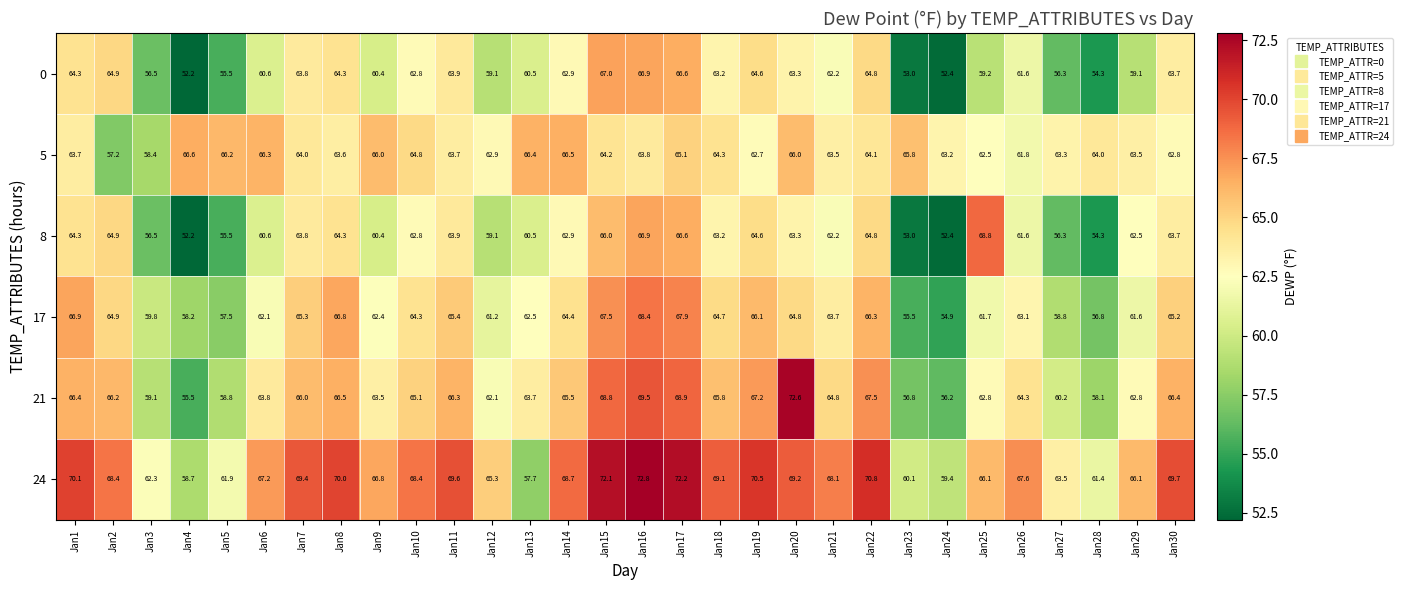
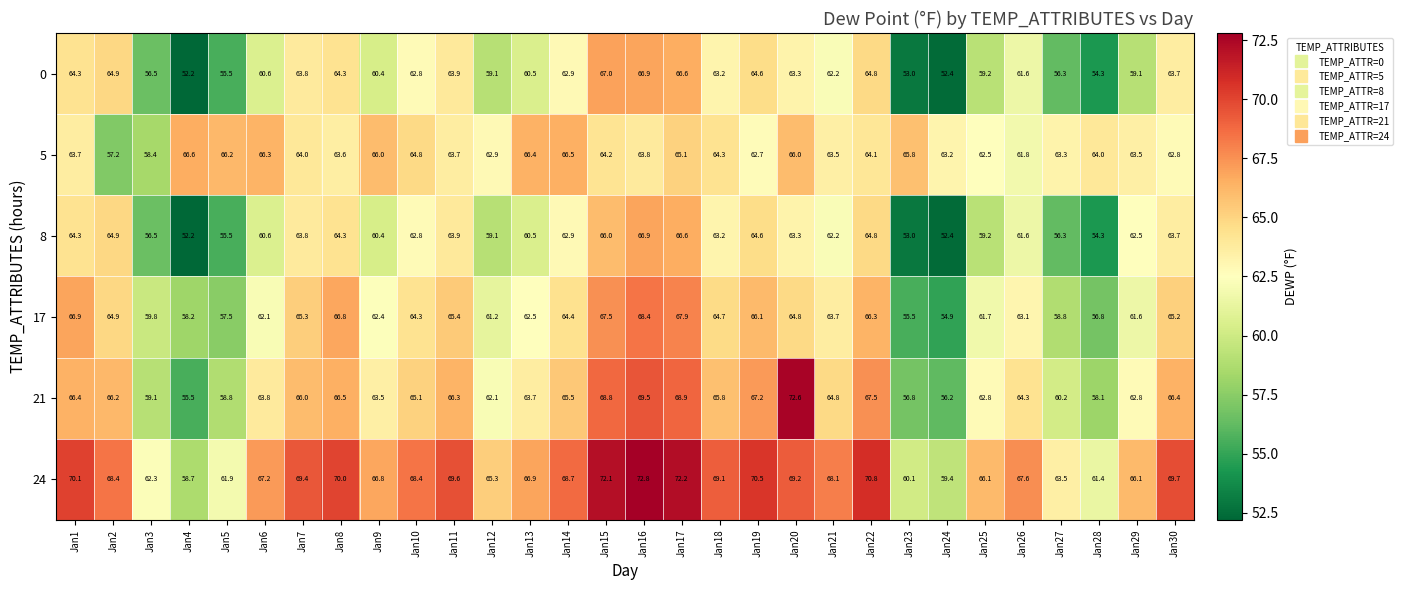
  {
    "0": {
      "Jan1": 64.3,
      "Jan2": 64.9,
      "Jan3": 56.5,
      "Jan4": 52.2,
      "Jan5": 55.5,
      "Jan6": 60.6,
      "Jan7": 63.8,
      "Jan8": 64.3,
      "Jan9": 60.4,
      "Jan10": 62.8,
      "Jan11": 63.9,
      "Jan12": 59.1,
      "Jan13": 60.5,
      "Jan14": 62.9,
      "Jan15": 67.0,
      "Jan16": 66.9,
      "Jan17": 66.6,
      "Jan18": 63.2,
      "Jan19": 64.6,
      "Jan20": 63.3,
      "Jan21": 62.2,
      "Jan22": 64.8,
      "Jan23": 53.0,
      "Jan24": 52.4,
      "Jan25": 59.2,
      "Jan26": 61.6,
      "Jan27": 56.3,
      "Jan28": 54.3,
      "Jan29": 59.1,
      "Jan30": 63.7
    },
    "5": {
      "Jan1": 63.7,
      "Jan2": 57.2,
      "Jan3": 58.4,
      "Jan4": 66.6,
      "Jan5": 66.2,
      "Jan6": 66.3,
      "Jan7": 64.0,
      "Jan8": 63.6,
      "Jan9": 66.0,
      "Jan10": 64.8,
      "Jan11": 63.7,
      "Jan12": 62.9,
      "Jan13": 66.4,
      "Jan14": 66.5,
      "Jan15": 64.2,
      "Jan16": 63.8,
      "Jan17": 65.1,
      "Jan18": 64.3,
      "Jan19": 62.7,
      "Jan20": 66.0,
      "Jan21": 63.5,
      "Jan22": 64.1,
      "Jan23": 65.8,
      "Jan24": 63.2,
      "Jan25": 62.5,
      "Jan26": 61.8,
      "Jan27": 63.3,
      "Jan28": 64.0,
      "Jan29": 63.5,
      "Jan30": 62.8
    },
    "8": {
      "Jan1": 64.3,
      "Jan2": 64.9,
      "Jan3": 56.5,
      "Jan4": 52.2,
      "Jan5": 55.5,
      "Jan6": 60.6,
      "Jan7": 63.8,
      "Jan8": 64.3,
      "Jan9": 60.4,
      "Jan10": 62.8,
      "Jan11": 63.9,
      "Jan12": 59.1,
      "Jan13": 60.5,
      "Jan14": 62.9,
      "Jan15": 66.0,
      "Jan16": 66.9,
      "Jan17": 66.6,
      "Jan18": 63.2,
      "Jan19": 64.6,
      "Jan20": 63.3,
      "Jan21": 62.2,
      "Jan22": 64.8,
      "Jan23": 53.0,
      "Jan24": 52.4,
-     "Jan25": 68.8,
+     "Jan25": 59.2,
      "Jan26": 61.6,
      "Jan27": 56.3,
      "Jan28": 54.3,
      "Jan29": 62.5,
      "Jan30": 63.7
    },
    "17": {
      "Jan1": 66.9,
      "Jan2": 64.9,
      "Jan3": 59.8,
      "Jan4": 58.2,
      "Jan5": 57.5,
      "Jan6": 62.1,
      "Jan7": 65.3,
      "Jan8": 66.8,
      "Jan9": 62.4,
      "Jan10": 64.3,
      "Jan11": 65.4,
      "Jan12": 61.2,
      "Jan13": 62.5,
      "Jan14": 64.4,
      "Jan15": 67.5,
      "Jan16": 68.4,
      "Jan17": 67.9,
      "Jan18": 64.7,
      "Jan19": 66.1,
      "Jan20": 64.8,
      "Jan21": 63.7,
      "Jan22": 66.3,
      "Jan23": 55.5,
      "Jan24": 54.9,
      "Jan25": 61.7,
      "Jan26": 63.1,
      "Jan27": 58.8,
      "Jan28": 56.8,
      "Jan29": 61.6,
      "Jan30": 65.2
    },
    "21": {
      "Jan1": 66.4,
      "Jan2": 66.2,
      "Jan3": 59.1,
      "Jan4": 55.5,
      "Jan5": 58.8,
      "Jan6": 63.8,
      "Jan7": 66.0,
      "Jan8": 66.5,
      "Jan9": 63.5,
      "Jan10": 65.1,
      "Jan11": 66.3,
      "Jan12": 62.1,
      "Jan13": 63.7,
      "Jan14": 65.5,
      "Jan15": 68.8,
      "Jan16": 69.5,
      "Jan17": 68.9,
      "Jan18": 65.8,
      "Jan19": 67.2,
      "Jan20": 72.6,
      "Jan21": 64.8,
      "Jan22": 67.5,
      "Jan23": 56.8,
      "Jan24": 56.2,
      "Jan25": 62.8,
      "Jan26": 64.3,
      "Jan27": 60.2,
      "Jan28": 58.1,
      "Jan29": 62.8,
      "Jan30": 66.4
    },
    "24": {
      "Jan1": 70.1,
      "Jan2": 68.4,
      "Jan3": 62.3,
      "Jan4": 58.7,
      "Jan5": 61.9,
      "Jan6": 67.2,
      "Jan7": 69.4,
      "Jan8": 70.0,
      "Jan9": 66.8,
      "Jan10": 68.4,
      "Jan11": 69.6,
      "Jan12": 65.3,
-     "Jan13": 57.7,
+     "Jan13": 66.9,
      "Jan14": 68.7,
      "Jan15": 72.1,
      "Jan16": 72.8,
      "Jan17": 72.2,
      "Jan18": 69.1,
      "Jan19": 70.5,
      "Jan20": 69.2,
      "Jan21": 68.1,
      "Jan22": 70.8,
      "Jan23": 60.1,
      "Jan24": 59.4,
      "Jan25": 66.1,
      "Jan26": 67.6,
      "Jan27": 63.5,
      "Jan28": 61.4,
      "Jan29": 66.1,
      "Jan30": 69.7
    }
  }
